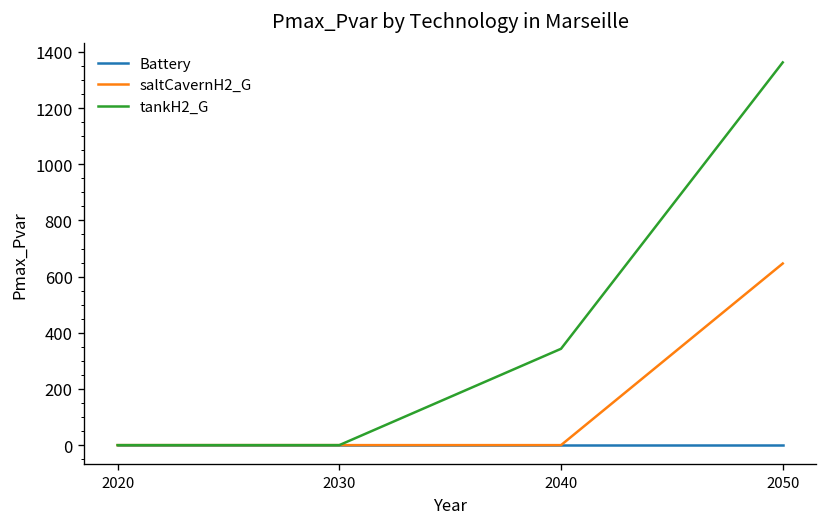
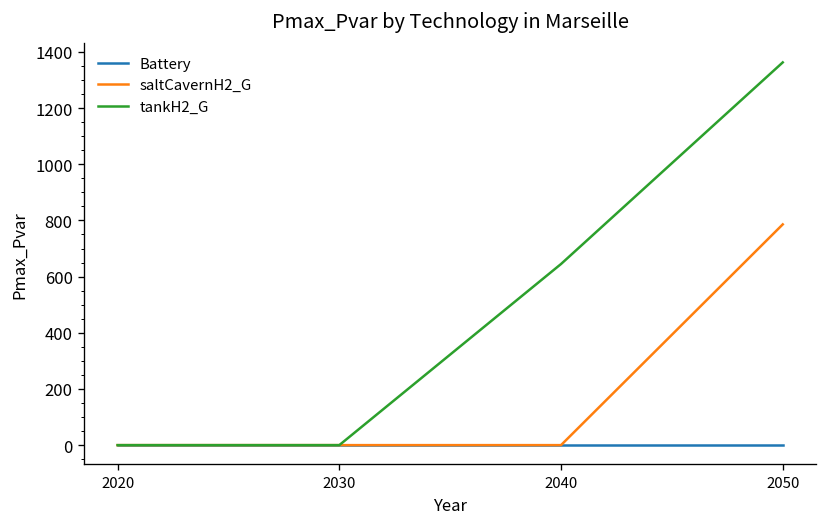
  {
    "Battery": {
      "2050": 0
    },
    "saltCavernH2_G": {
-     "2050": 650
+     "2050": 790
    },
    "tankH2_G": {
-     "2040": 340,
+     "2040": 640,
      "2050": 1360
    }
  }
